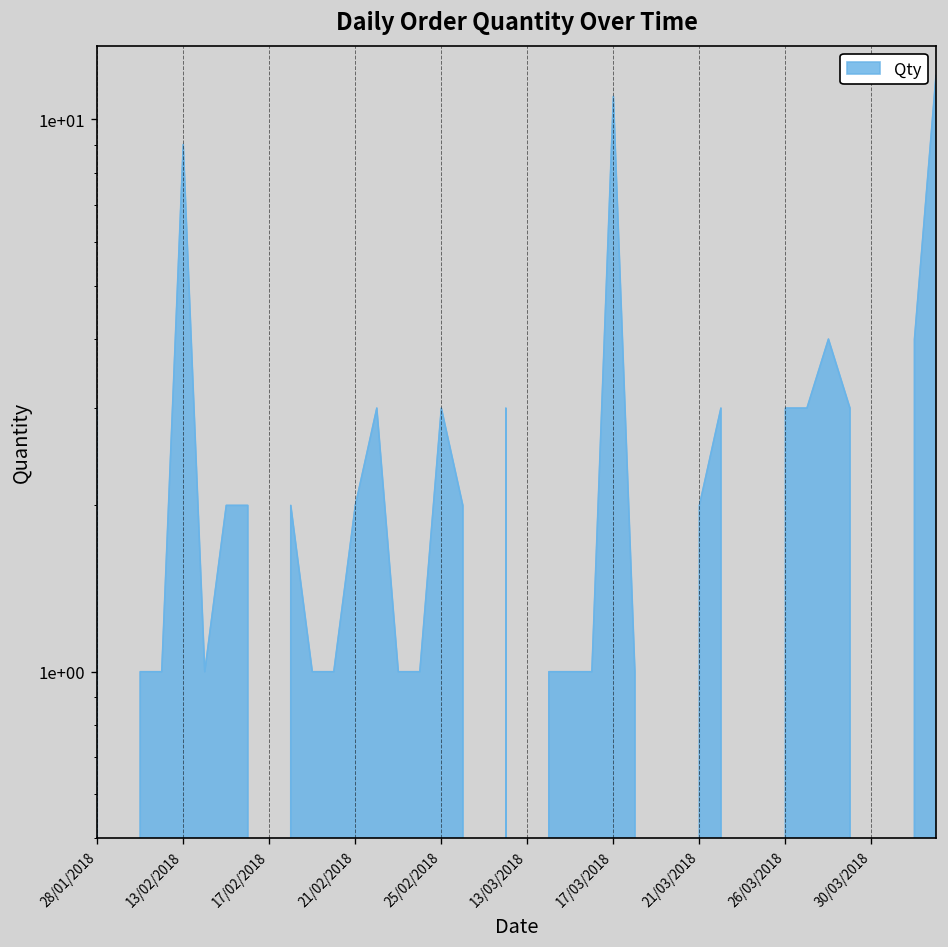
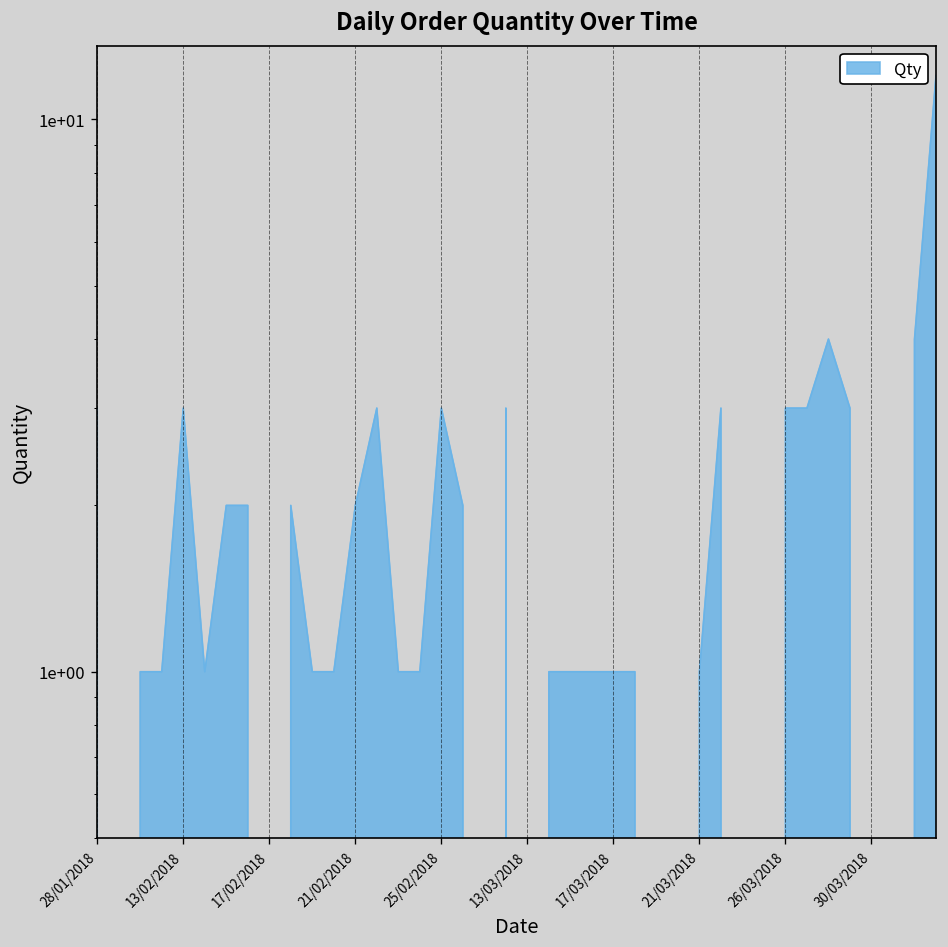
  {
    "28/01/2018": 3,
-   "13/02/2018": 9,
+   "13/02/2018": 3,
    "21/02/2018": 2,
    "25/02/2018": 3,
-   "17/03/2018": 11,
-   "21/03/2018": 2,
+   "17/03/2018": 1,
+   "21/03/2018": 1,
    "26/03/2018": 3
  }
